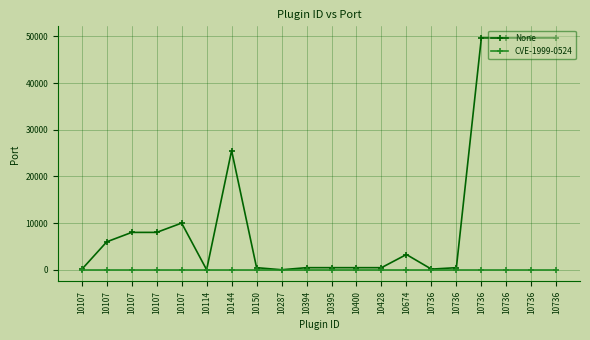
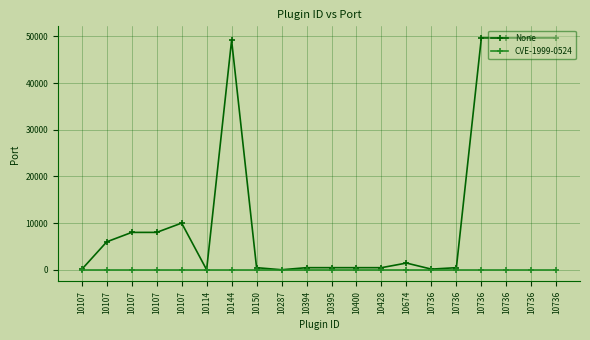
  {
    "None": {
-     "10144": 26000,
-     "10674": 3000
+     "10144": 49000,
+     "10674": 1000
    },
    "CVE-1999-0524": {
      "10144": 0,
      "10674": 0
    }
  }
